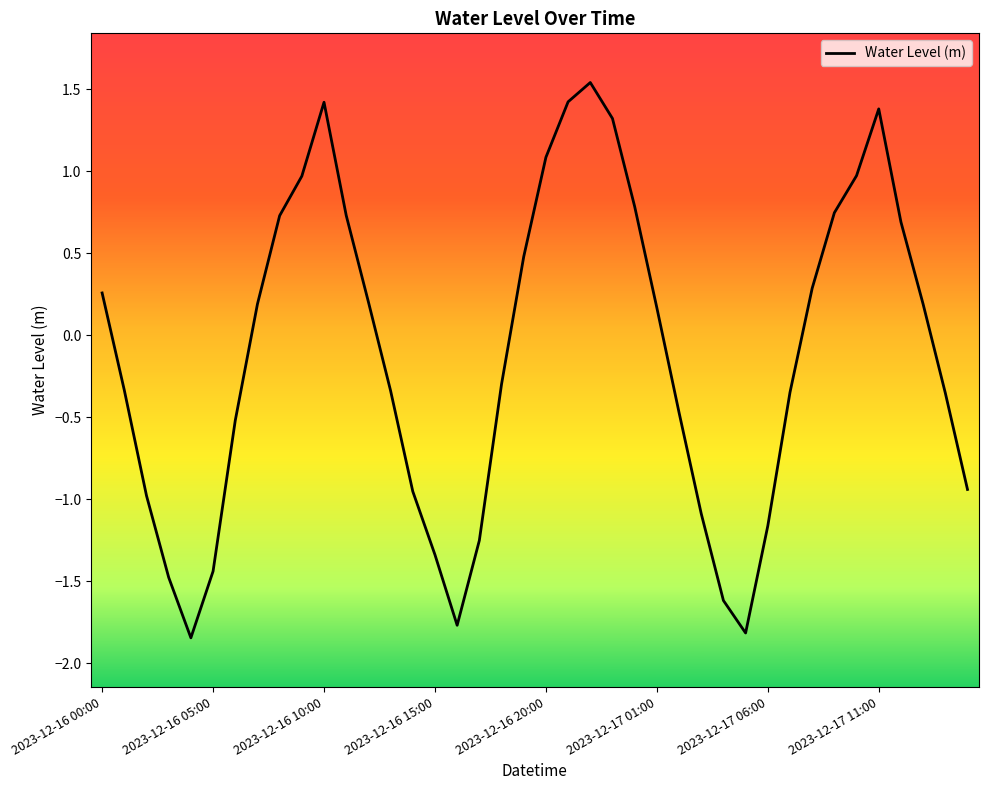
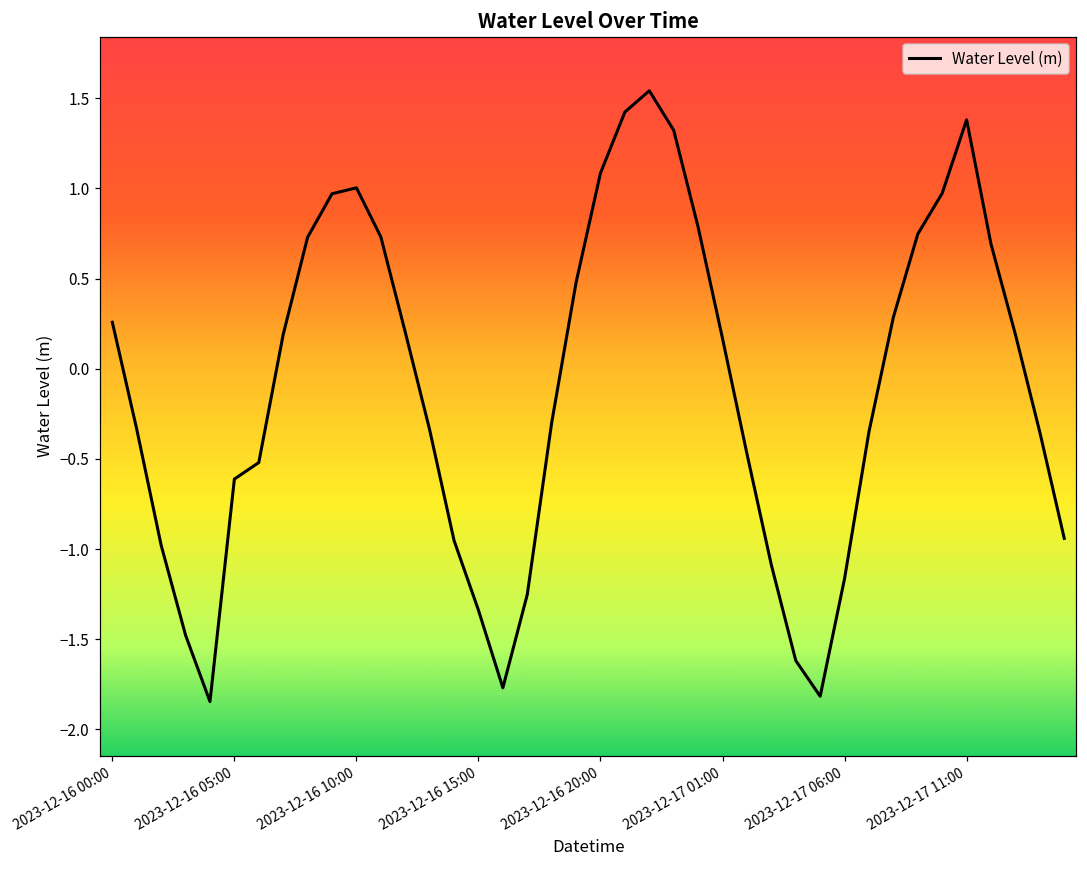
  {
    "2023-12-16 00:00": 0.26,
-   "2023-12-16 05:00": -1.44,
-   "2023-12-16 10:00": 1.42,
+   "2023-12-16 05:00": -0.61,
+   "2023-12-16 10:00": 1.00,
    "2023-12-16 15:00": -1.34,
    "2023-12-16 20:00": 1.09,
    "2023-12-17 01:00": 0.17,
    "2023-12-17 06:00": -1.16,
    "2023-12-17 11:00": 1.38
  }
